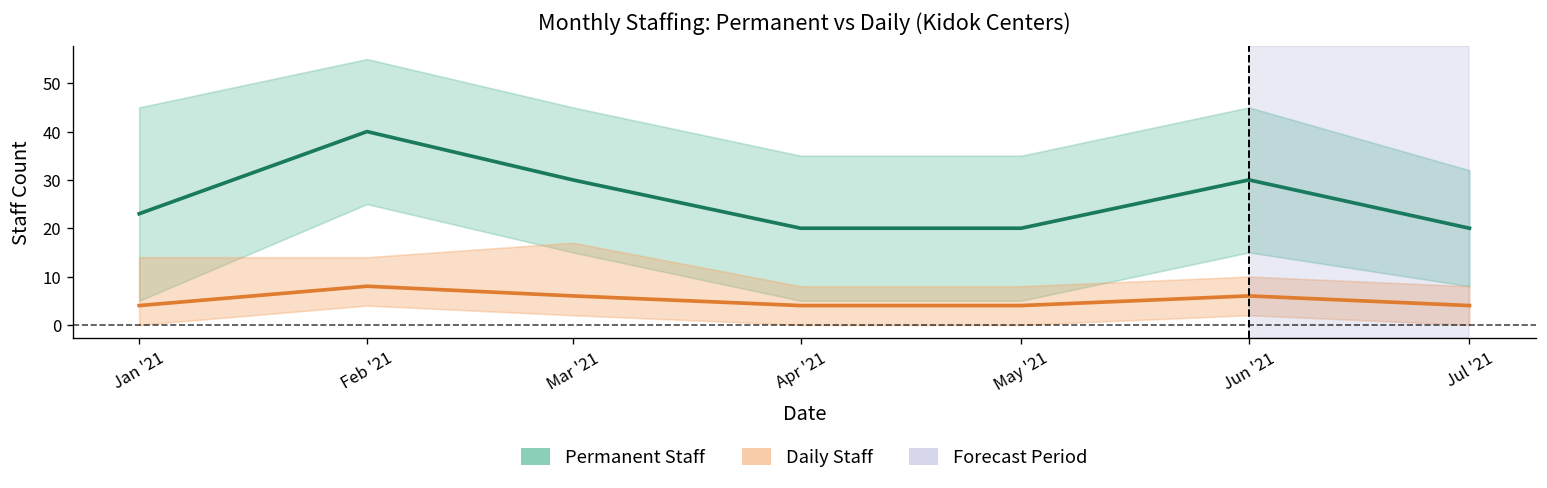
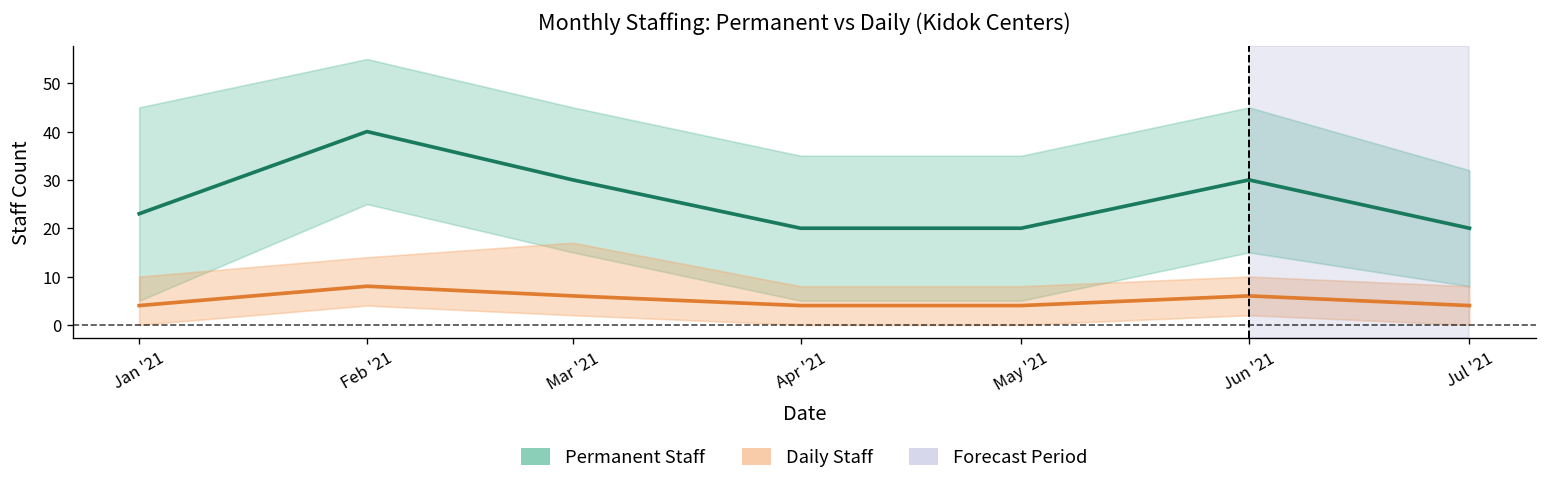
  {
    "Daily Staff": {
-     "Jan '21": 14
+     "Jan '21": 10
    }
  }
